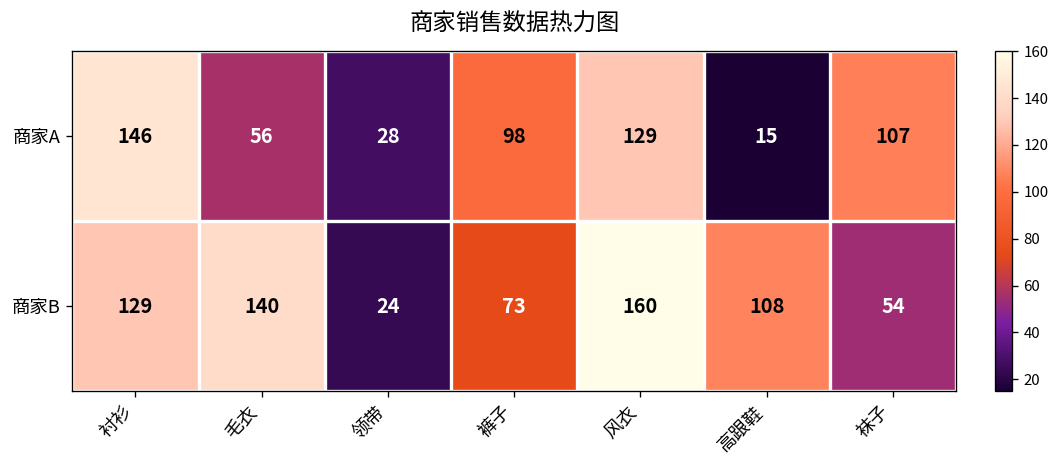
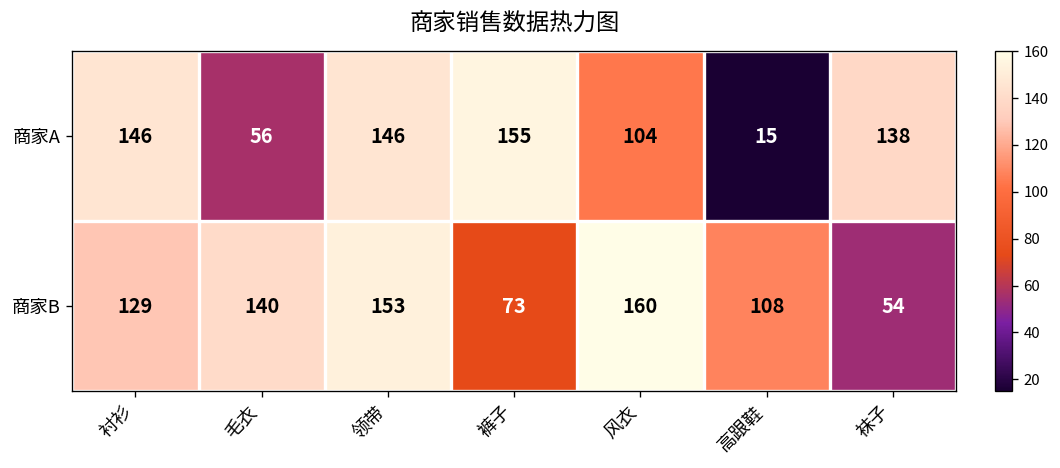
  {
    "商家A": {
      "衬衫": 146,
      "毛衣": 56,
-     "领带": 28,
-     "裤子": 98,
-     "风衣": 129,
+     "领带": 146,
+     "裤子": 155,
+     "风衣": 104,
      "高跟鞋": 15,
-     "袜子": 107
+     "袜子": 138
    },
    "商家B": {
      "衬衫": 129,
      "毛衣": 140,
-     "领带": 24,
+     "领带": 153,
      "裤子": 73,
      "风衣": 160,
      "高跟鞋": 108,
      "袜子": 54
    }
  }
